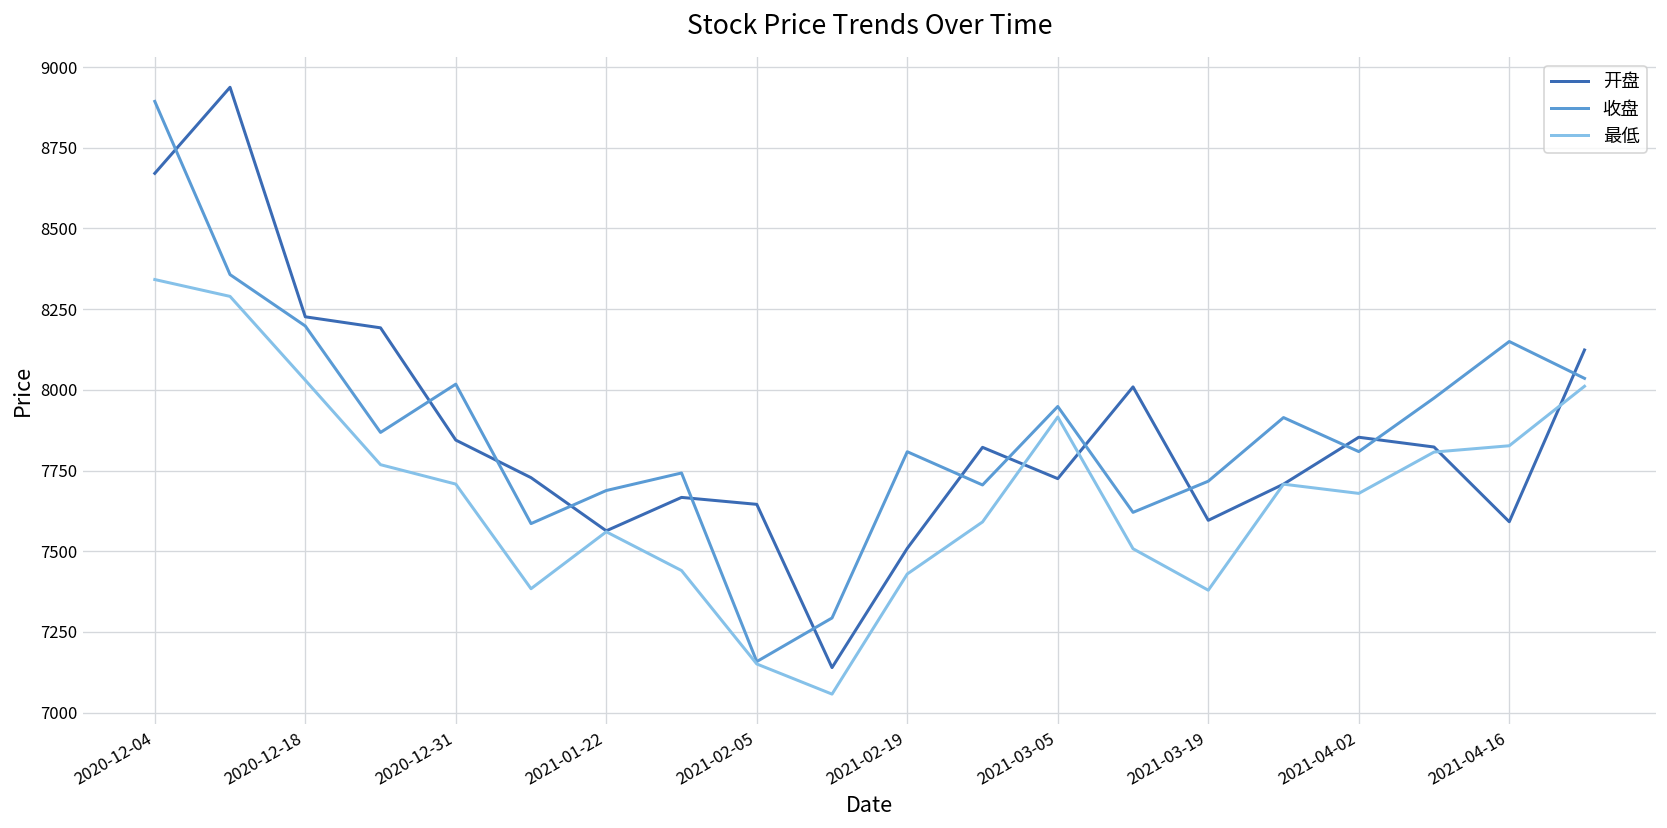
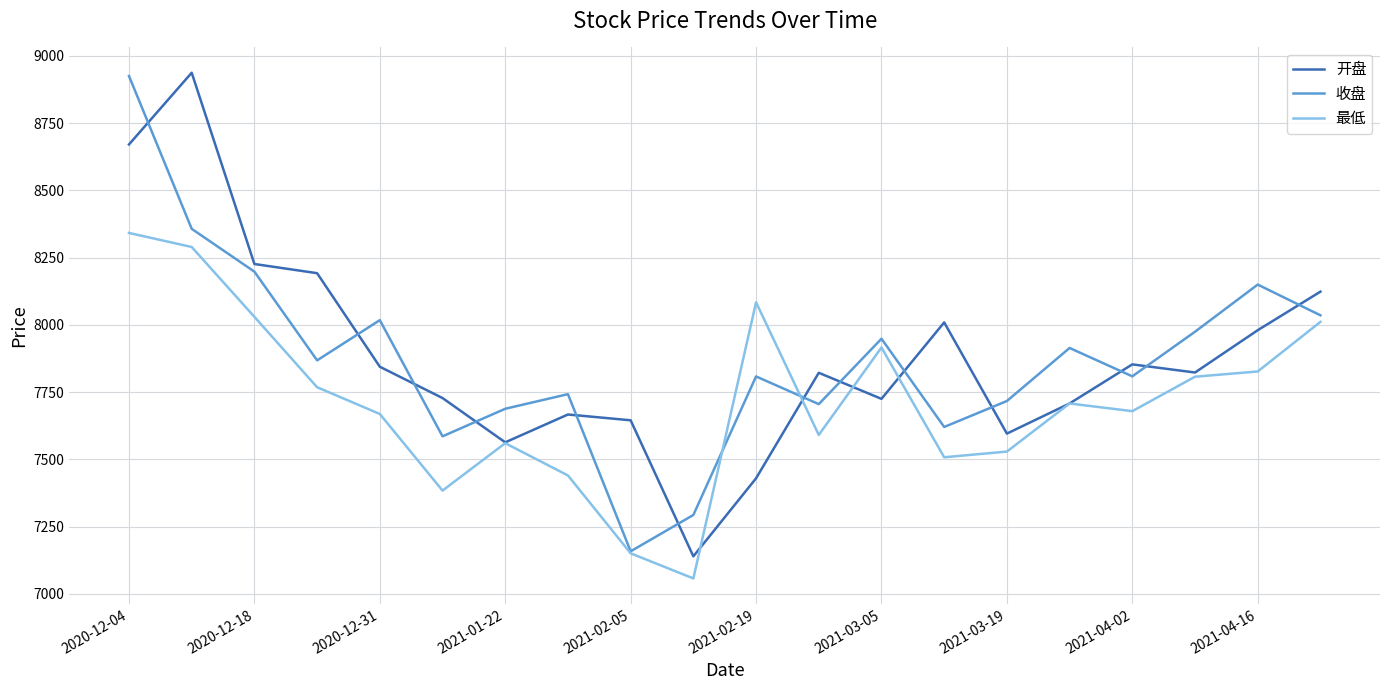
  {
    "开盘": {
      "2020-12-04": 8670,
      "2020-12-18": 8230,
      "2020-12-31": 7840,
      "2021-02-05": 7650,
-     "2021-02-19": 7510,
+     "2021-02-19": 7430,
      "2021-03-05": 7720,
      "2021-03-19": 7600,
      "2021-04-02": 7850,
-     "2021-04-16": 7590
+     "2021-04-16": 7980
    },
    "收盘": {
-     "2020-12-04": 8890,
+     "2020-12-04": 8930,
      "2020-12-18": 8200,
      "2020-12-31": 8020,
      "2021-01-22": 7690,
      "2021-02-19": 7810,
      "2021-03-05": 7950,
      "2021-03-19": 7720,
      "2021-04-02": 7810,
      "2021-04-16": 8150
    },
    "最低": {
      "2020-12-04": 8340,
      "2020-12-18": 8030,
-     "2020-12-31": 7710,
-     "2021-02-19": 7430,
+     "2020-12-31": 7670,
+     "2021-02-19": 8080,
      "2021-03-05": 7920,
-     "2021-03-19": 7380,
+     "2021-03-19": 7530,
      "2021-04-02": 7680,
      "2021-04-16": 7830
    }
  }
